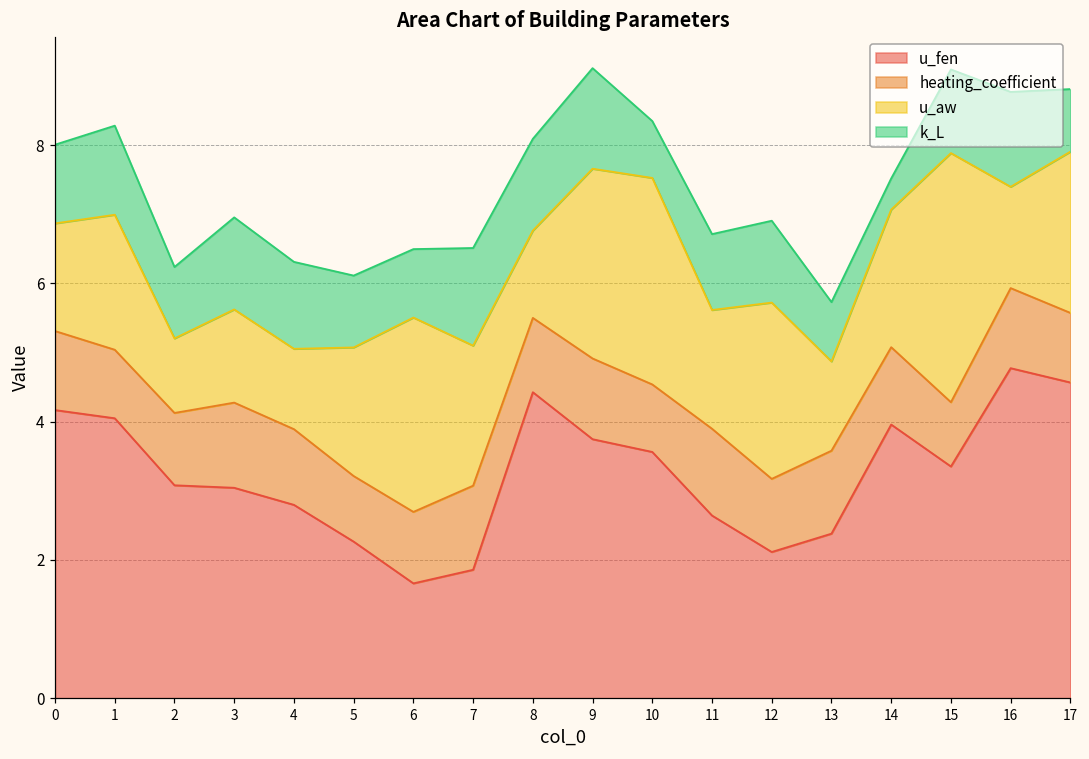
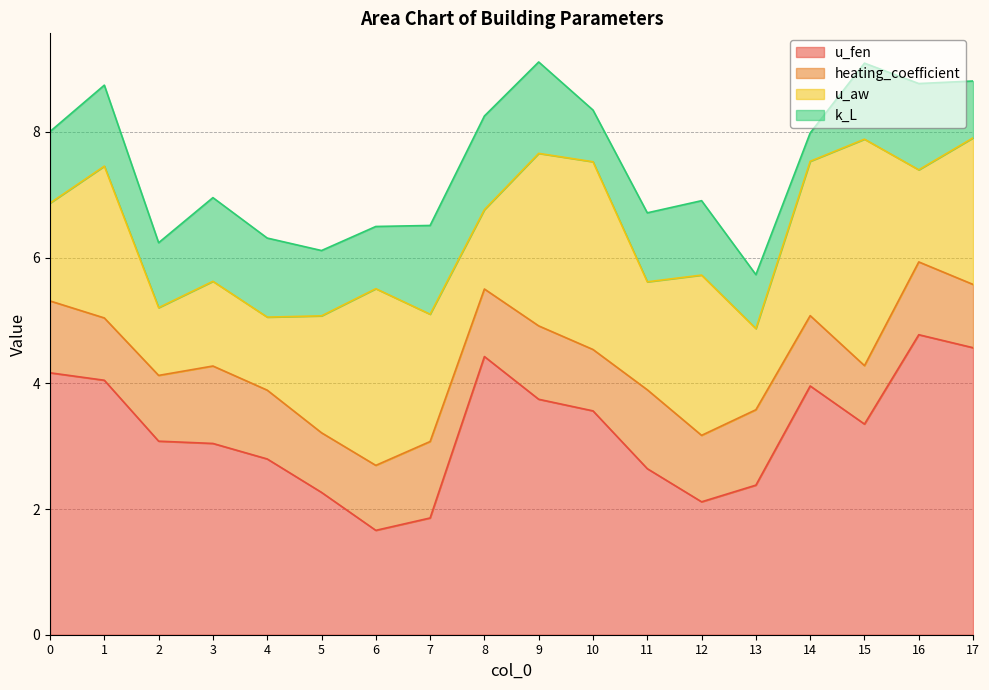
  {
    "u_aw": {
      "0": 1.6,
-     "1": 2.0,
+     "1": 2.4,
      "2": 1.1,
      "3": 1.3,
      "4": 1.2,
      "5": 1.9,
      "6": 2.8,
      "7": 2.0,
      "8": 1.3,
      "9": 2.7,
      "10": 3.0,
      "11": 1.7,
      "12": 2.6,
      "13": 1.3,
-     "14": 2.0,
+     "14": 2.5,
      "15": 3.6,
      "16": 1.5,
      "17": 2.3
    },
    "k_L": {
      "0": 1.1,
      "1": 1.3,
      "2": 1.0,
      "3": 1.3,
      "4": 1.3,
      "5": 1.0,
      "6": 1.0,
      "7": 1.4,
-     "8": 1.3,
+     "8": 1.5,
      "9": 1.5,
      "10": 0.8,
      "11": 1.1,
      "12": 1.2,
      "13": 0.9,
      "14": 0.5,
      "17": 0.9
    }
  }
